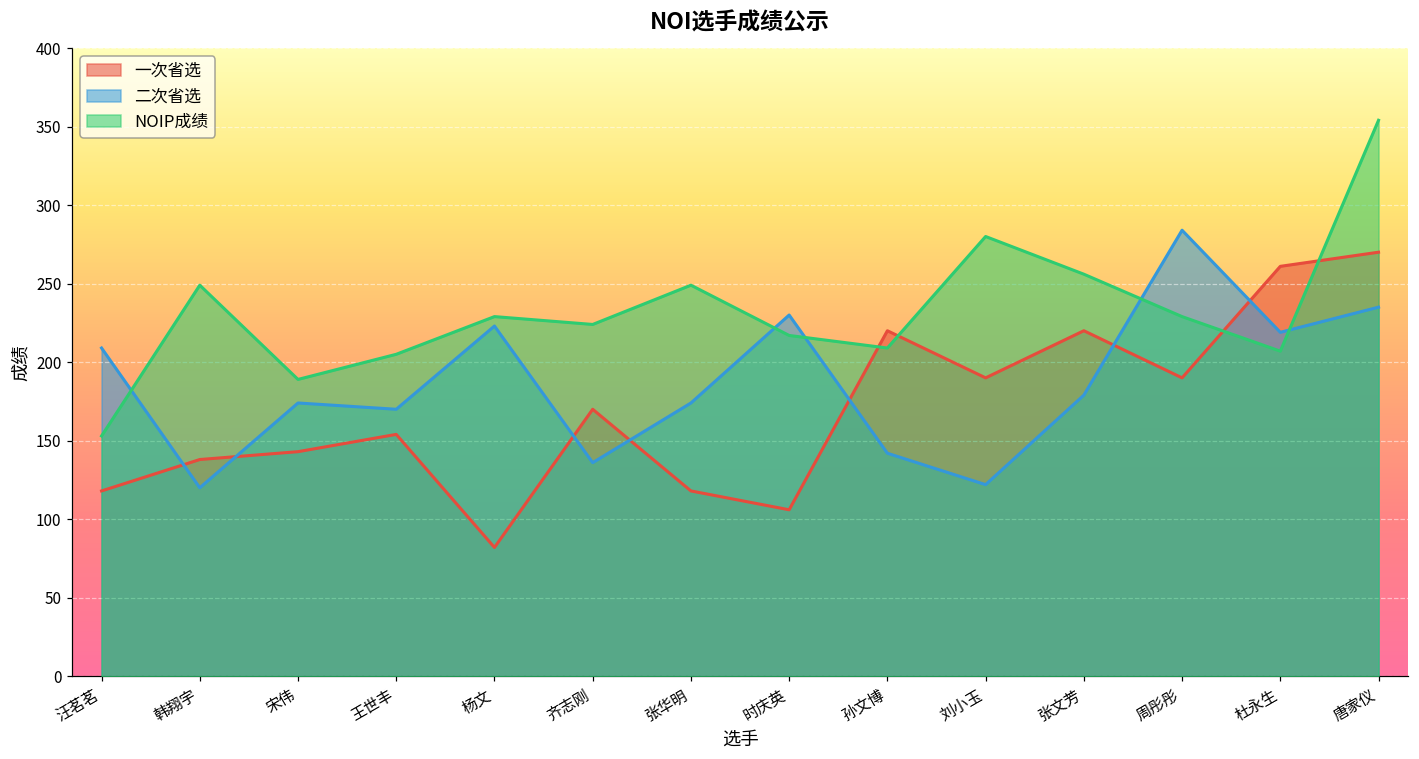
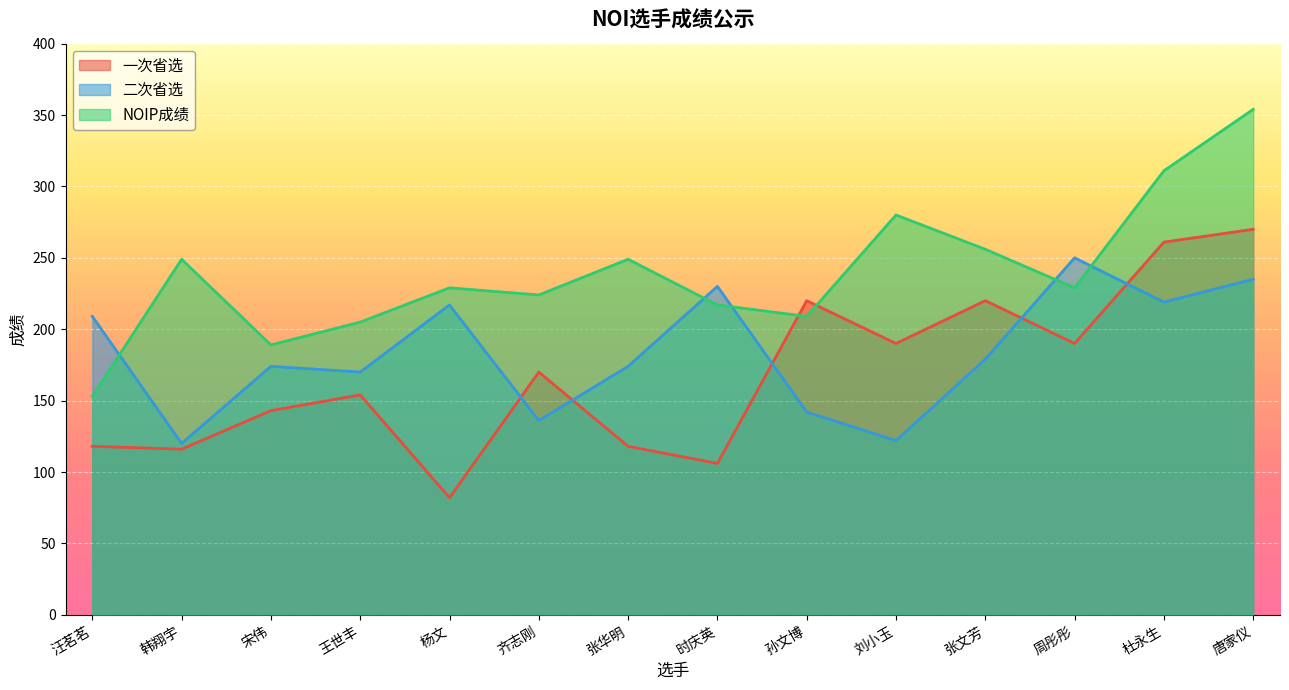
  {
    "一次省选": {
      "汪茗茗": 118,
-     "韩翔宇": 138,
+     "韩翔宇": 116,
      "宋伟": 143,
      "王世丰": 154,
      "杨文": 82,
      "齐志刚": 170,
      "张华明": 118,
      "时庆英": 106,
      "孙文博": 220,
      "刘小玉": 190,
      "张文芳": 220,
      "周彤彤": 190,
      "杜永生": 261,
      "唐家仪": 270
    },
    "二次省选": {
      "汪茗茗": 209,
      "韩翔宇": 120,
      "宋伟": 174,
      "王世丰": 170,
-     "杨文": 223,
+     "杨文": 217,
      "齐志刚": 136,
      "张华明": 174,
      "时庆英": 230,
      "孙文博": 142,
      "刘小玉": 122,
      "张文芳": 179,
-     "周彤彤": 284,
+     "周彤彤": 250,
      "杜永生": 219,
      "唐家仪": 235
    },
    "NOIP成绩": {
      "汪茗茗": 153,
      "韩翔宇": 249,
      "宋伟": 189,
      "王世丰": 205,
      "杨文": 229,
      "齐志刚": 224,
      "张华明": 249,
      "时庆英": 217,
      "孙文博": 209,
      "刘小玉": 280,
      "张文芳": 256,
      "周彤彤": 229,
-     "杜永生": 207,
+     "杜永生": 311,
      "唐家仪": 354
    }
  }
